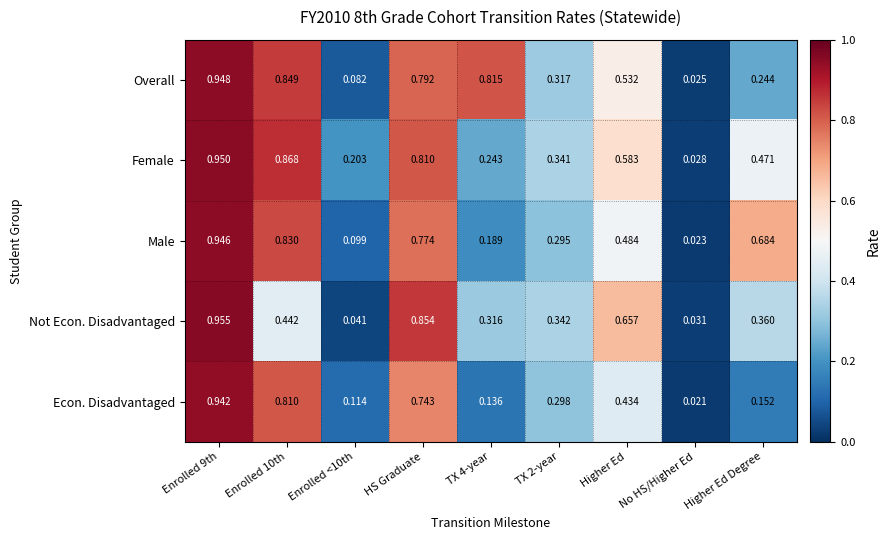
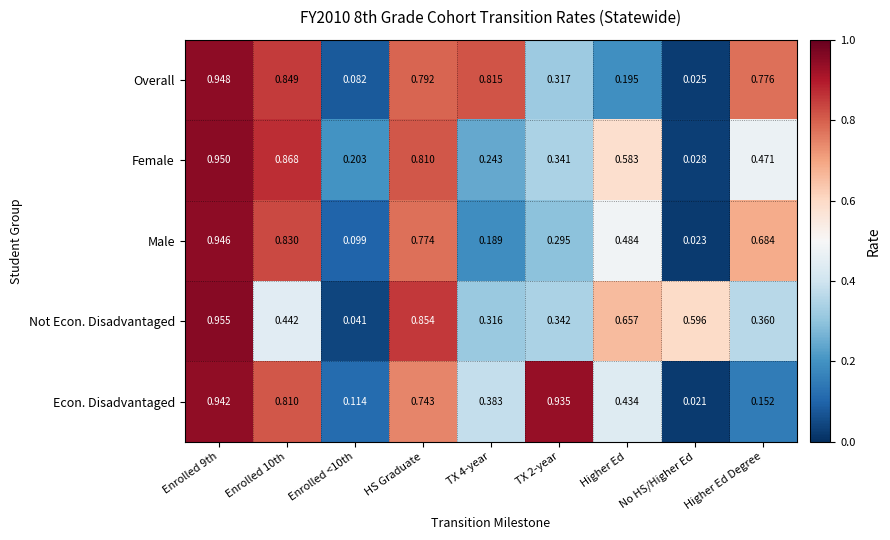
  {
    "Overall": {
      "Enrolled 9th": 0.948,
      "Enrolled 10th": 0.849,
      "Enrolled <10th": 0.082,
      "HS Graduate": 0.792,
      "TX 4-year": 0.815,
      "TX 2-year": 0.317,
-     "Higher Ed": 0.532,
+     "Higher Ed": 0.195,
      "No HS/Higher Ed": 0.025,
-     "Higher Ed Degree": 0.244
+     "Higher Ed Degree": 0.776
    },
    "Female": {
      "Enrolled 9th": 0.950,
      "Enrolled 10th": 0.868,
      "Enrolled <10th": 0.203,
      "HS Graduate": 0.810,
      "TX 4-year": 0.243,
      "TX 2-year": 0.341,
      "Higher Ed": 0.583,
      "No HS/Higher Ed": 0.028,
      "Higher Ed Degree": 0.471
    },
    "Male": {
      "Enrolled 9th": 0.946,
      "Enrolled 10th": 0.830,
      "Enrolled <10th": 0.099,
      "HS Graduate": 0.774,
      "TX 4-year": 0.189,
      "TX 2-year": 0.295,
      "Higher Ed": 0.484,
      "No HS/Higher Ed": 0.023,
      "Higher Ed Degree": 0.684
    },
    "Not Econ. Disadvantaged": {
      "Enrolled 9th": 0.955,
      "Enrolled 10th": 0.442,
      "Enrolled <10th": 0.041,
      "HS Graduate": 0.854,
      "TX 4-year": 0.316,
      "TX 2-year": 0.342,
      "Higher Ed": 0.657,
-     "No HS/Higher Ed": 0.031,
+     "No HS/Higher Ed": 0.596,
      "Higher Ed Degree": 0.360
    },
    "Econ. Disadvantaged": {
      "Enrolled 9th": 0.942,
      "Enrolled 10th": 0.810,
      "Enrolled <10th": 0.114,
      "HS Graduate": 0.743,
-     "TX 4-year": 0.136,
-     "TX 2-year": 0.298,
+     "TX 4-year": 0.383,
+     "TX 2-year": 0.935,
      "Higher Ed": 0.434,
      "No HS/Higher Ed": 0.021,
      "Higher Ed Degree": 0.152
    }
  }
